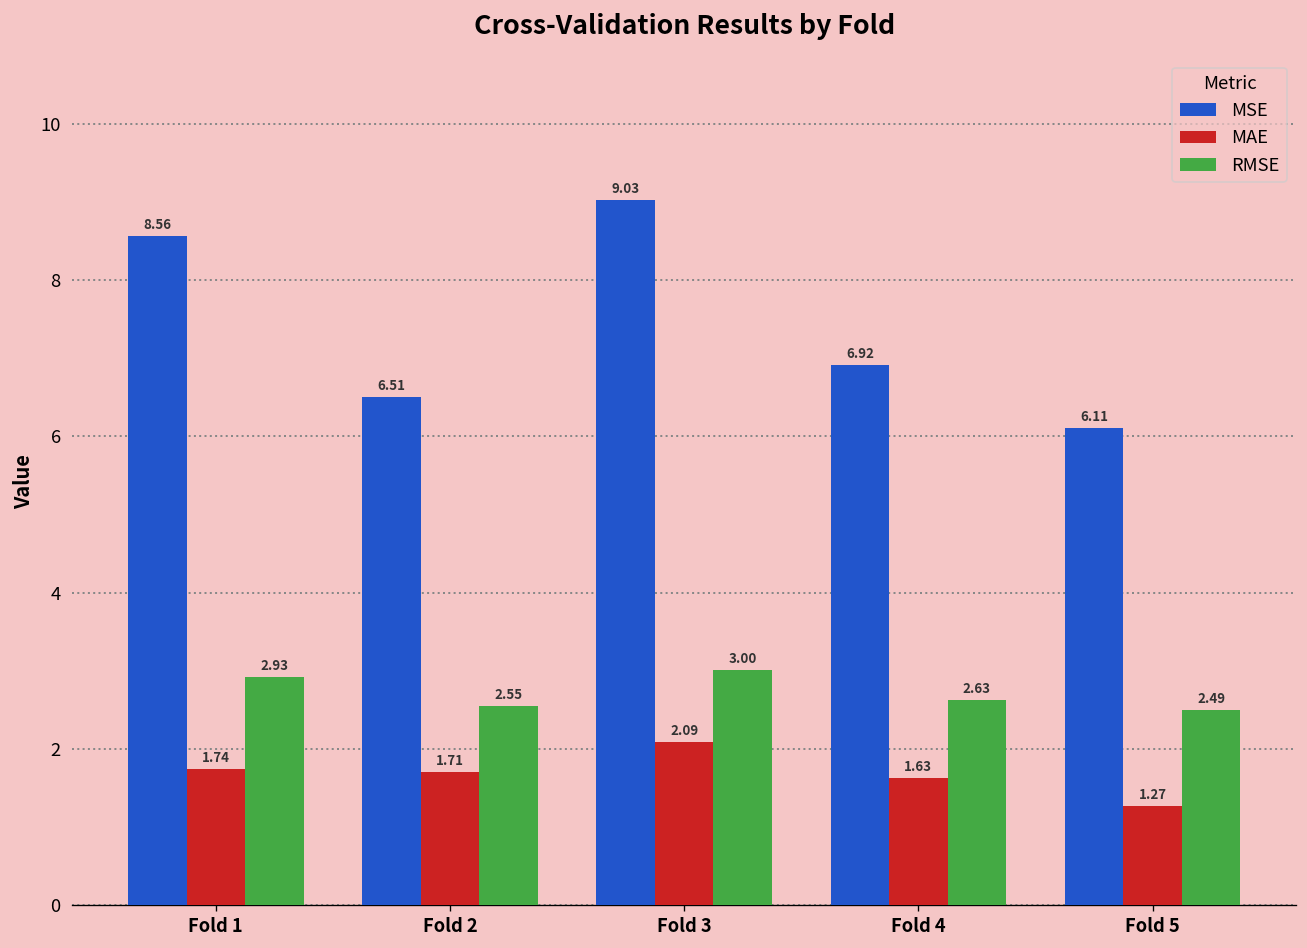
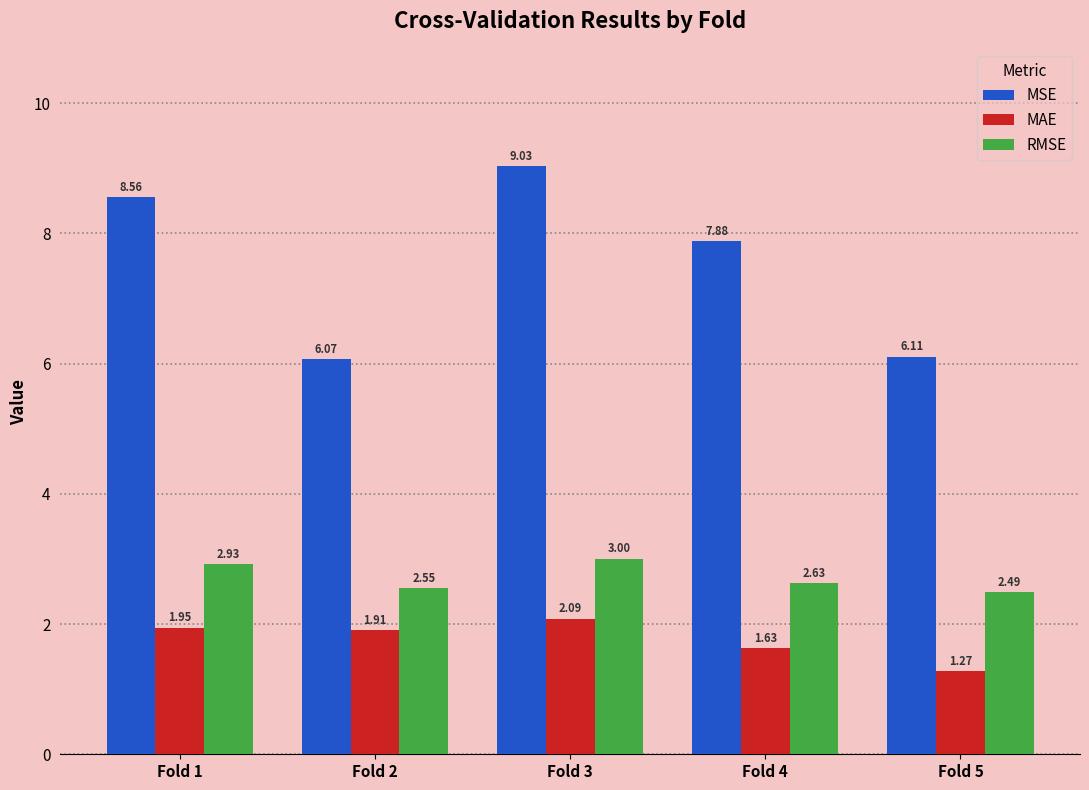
  {
    "MSE": {
      "Fold 1": 8.56,
-     "Fold 2": 6.51,
+     "Fold 2": 6.07,
      "Fold 3": 9.03,
-     "Fold 4": 6.92,
+     "Fold 4": 7.88,
      "Fold 5": 6.11
    },
    "MAE": {
-     "Fold 1": 1.74,
-     "Fold 2": 1.71,
+     "Fold 1": 1.95,
+     "Fold 2": 1.91,
      "Fold 3": 2.09,
      "Fold 4": 1.63,
      "Fold 5": 1.27
    },
    "RMSE": {
      "Fold 1": 2.93,
      "Fold 2": 2.55,
      "Fold 3": 3.00,
      "Fold 4": 2.63,
      "Fold 5": 2.49
    }
  }
